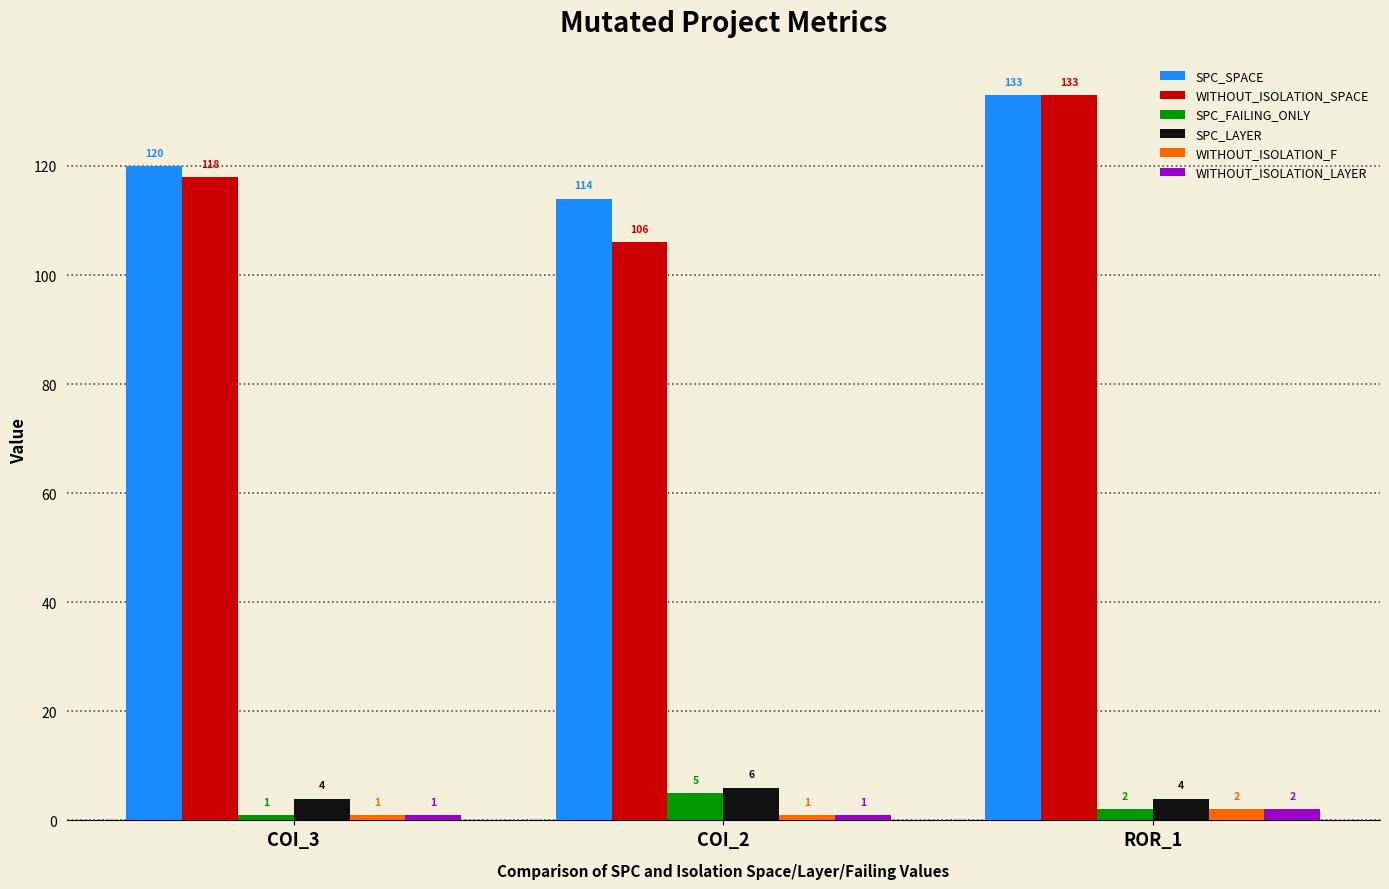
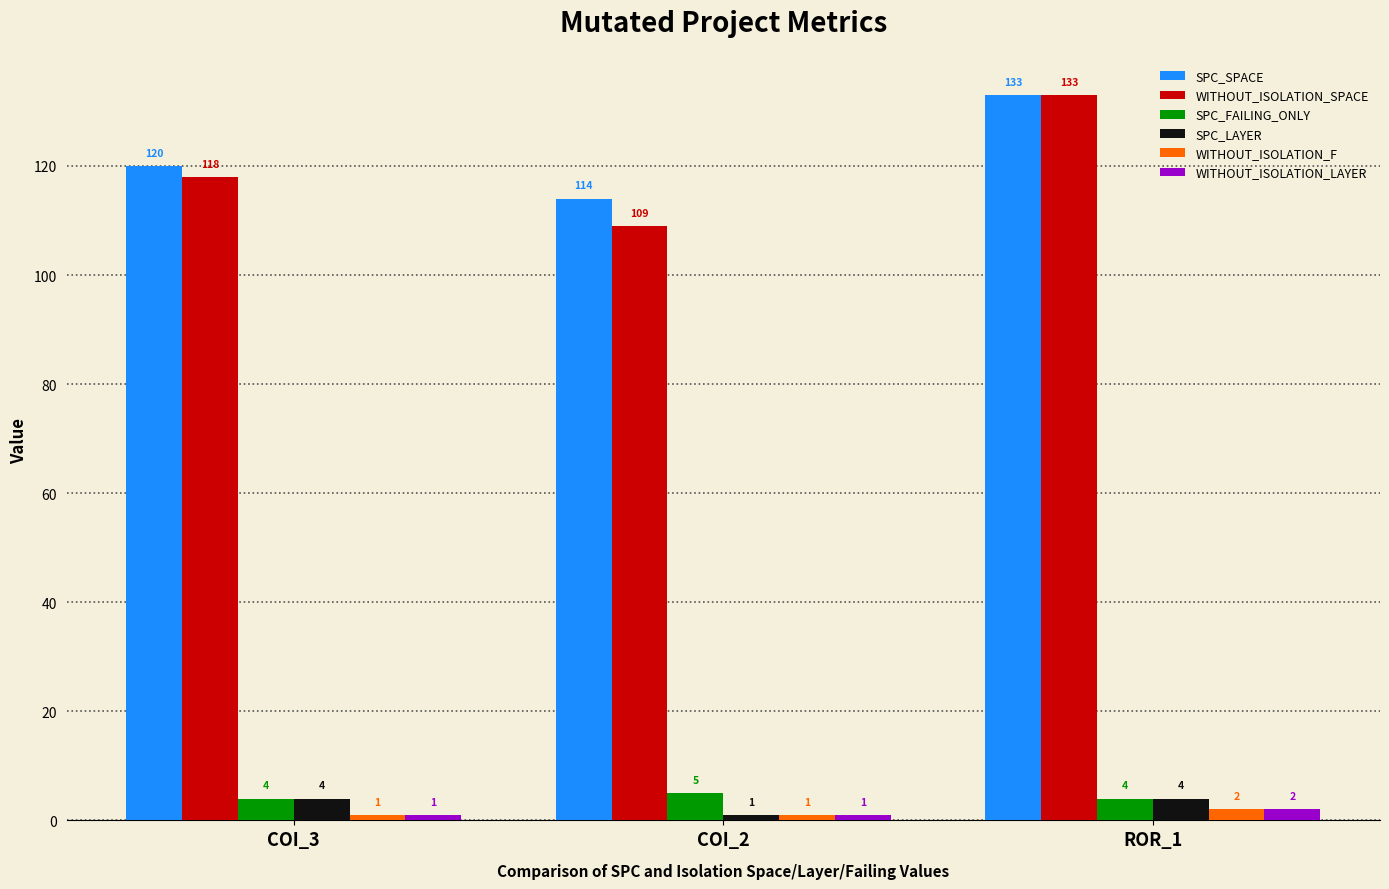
  {
    "SPC_SPACE": {
      "COI_3": 120,
      "COI_2": 114,
      "ROR_1": 133
    },
    "WITHOUT_ISOLATION_SPACE": {
      "COI_3": 118,
-     "COI_2": 106,
+     "COI_2": 109,
      "ROR_1": 133
    },
    "SPC_FAILING_ONLY": {
-     "COI_3": 1,
+     "COI_3": 4,
      "COI_2": 5,
-     "ROR_1": 2
+     "ROR_1": 4
    },
    "SPC_LAYER": {
      "COI_3": 4,
-     "COI_2": 6,
+     "COI_2": 1,
      "ROR_1": 4
    },
    "WITHOUT_ISOLATION_F": {
      "COI_3": 1,
      "COI_2": 1,
      "ROR_1": 2
    },
    "WITHOUT_ISOLATION_LAYER": {
      "COI_3": 1,
      "COI_2": 1,
      "ROR_1": 2
    }
  }
